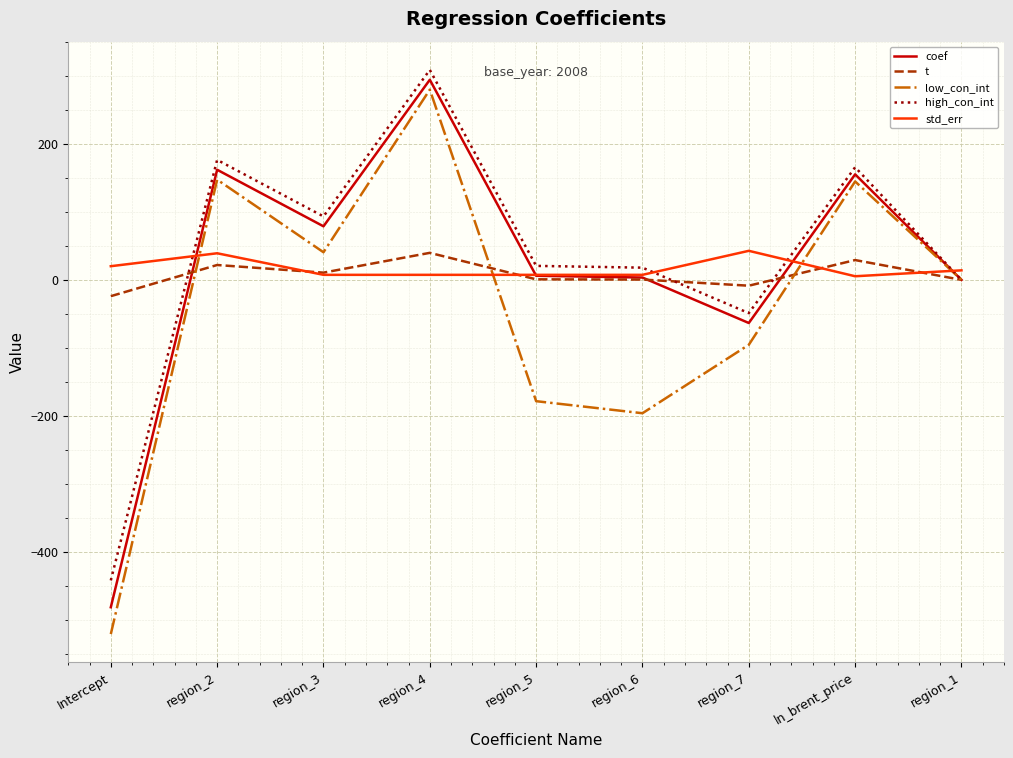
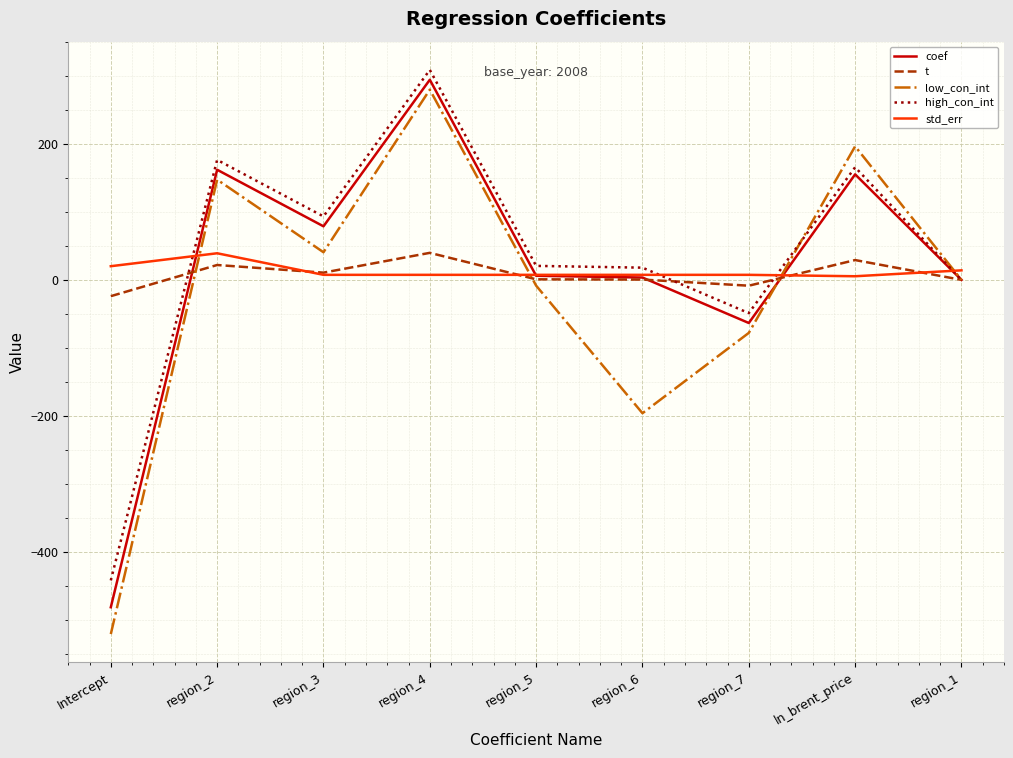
  {
    "low_con_int": {
      "Intercept": -520,
      "region_2": 150,
      "region_3": 40,
      "region_4": 280,
-     "region_5": -180,
+     "region_5": -10,
      "region_6": -200,
-     "region_7": -100,
-     "ln_brent_price": 140
+     "region_7": -80,
+     "ln_brent_price": 200
    },
    "std_err": {
      "Intercept": 20,
      "region_2": 40,
      "region_4": 10,
      "region_6": 10,
-     "region_7": 40,
+     "region_7": 10,
      "ln_brent_price": 10,
      "region_1": 10
    }
  }
